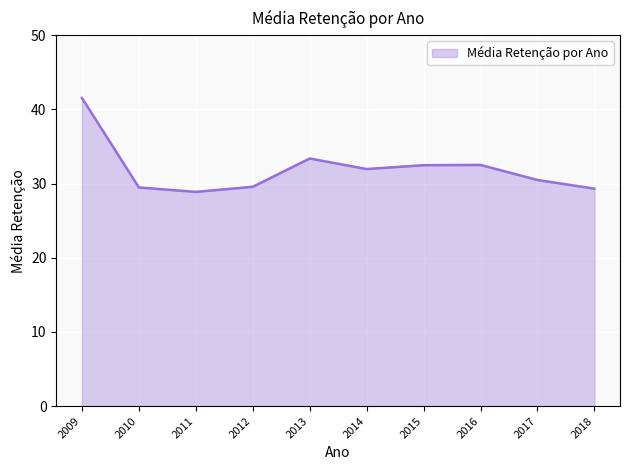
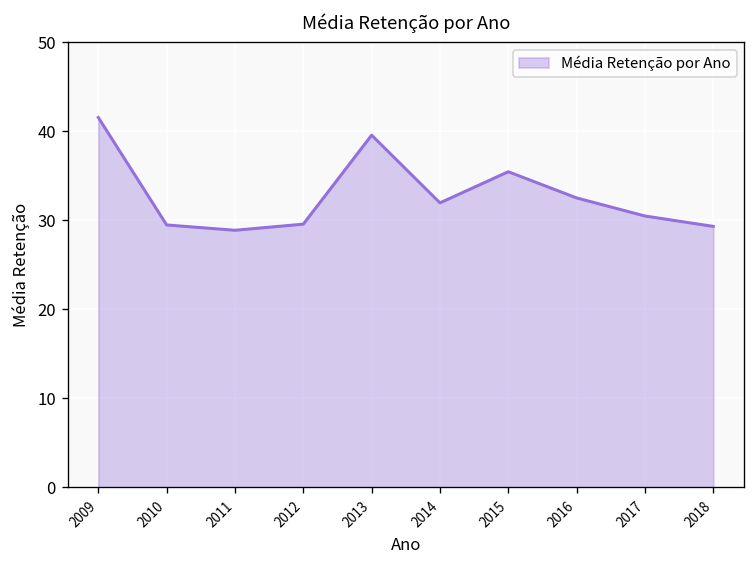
  {
    "2009": 42,
    "2010": 29,
    "2011": 29,
    "2012": 30,
-   "2013": 33,
+   "2013": 40,
    "2014": 32,
-   "2015": 32,
+   "2015": 35,
    "2016": 33,
    "2017": 30,
    "2018": 29
  }
